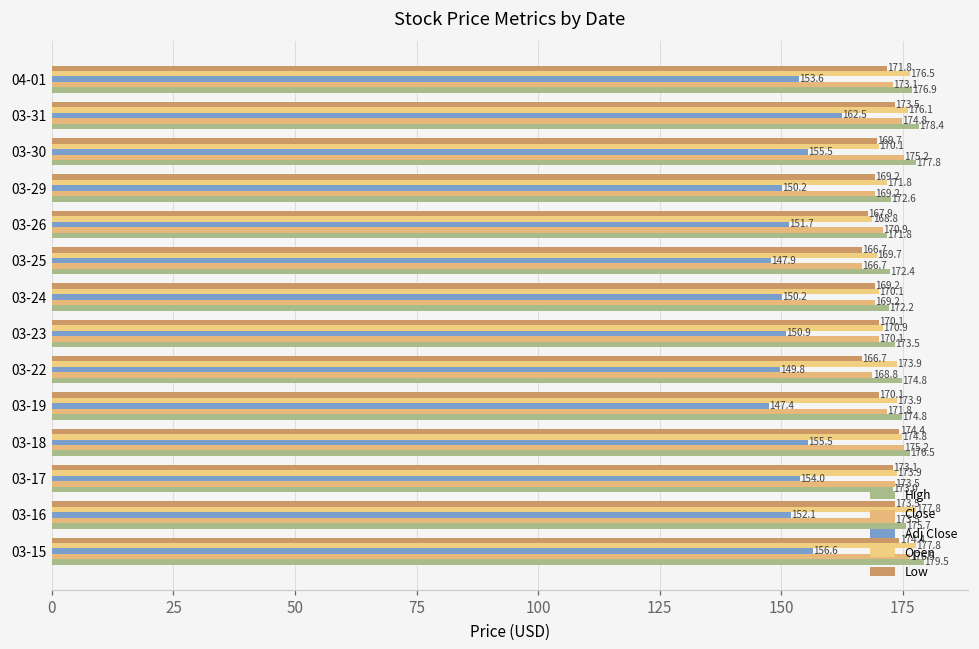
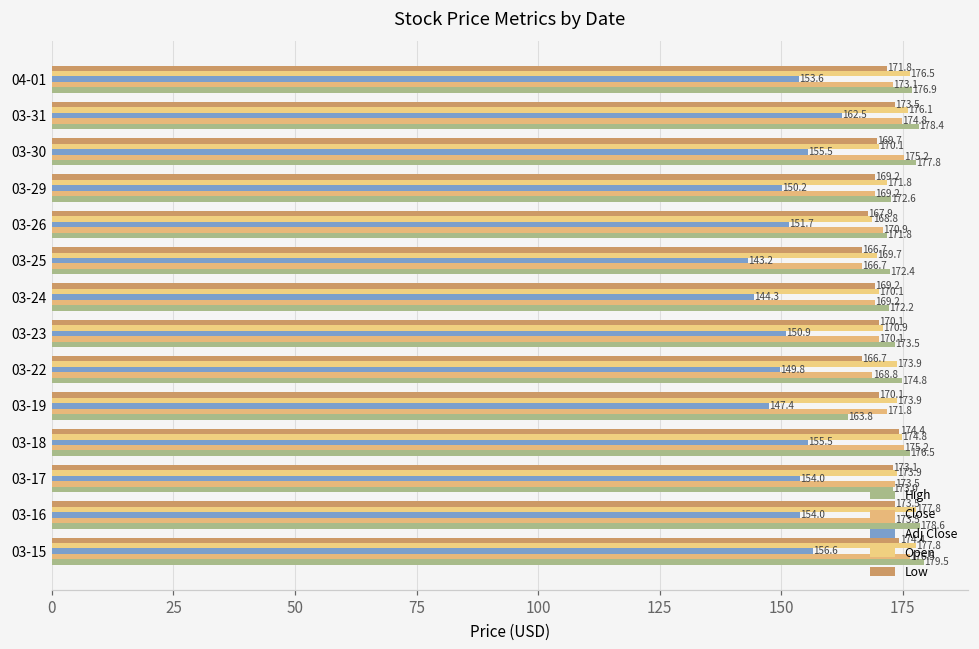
  {
    "High": {
      "04-01": 176.9,
      "03-31": 178.4,
      "03-29": 172.6,
      "03-25": 172.4,
      "03-23": 173.5,
      "03-22": 174.8,
-     "03-19": 174.8,
-     "03-16": 175.7
+     "03-19": 163.8,
+     "03-16": 178.6
    },
    "Adj Close": {
      "04-01": 153.6,
      "03-31": 162.5,
      "03-30": 155.5,
      "03-29": 150.2,
      "03-26": 151.7,
-     "03-25": 147.9,
-     "03-24": 150.2,
+     "03-25": 143.2,
+     "03-24": 144.3,
      "03-23": 150.9,
      "03-22": 149.8,
      "03-19": 147.4,
      "03-18": 155.5,
      "03-17": 154.0,
-     "03-16": 152.1,
+     "03-16": 154.0,
      "03-15": 156.6
    }
  }
